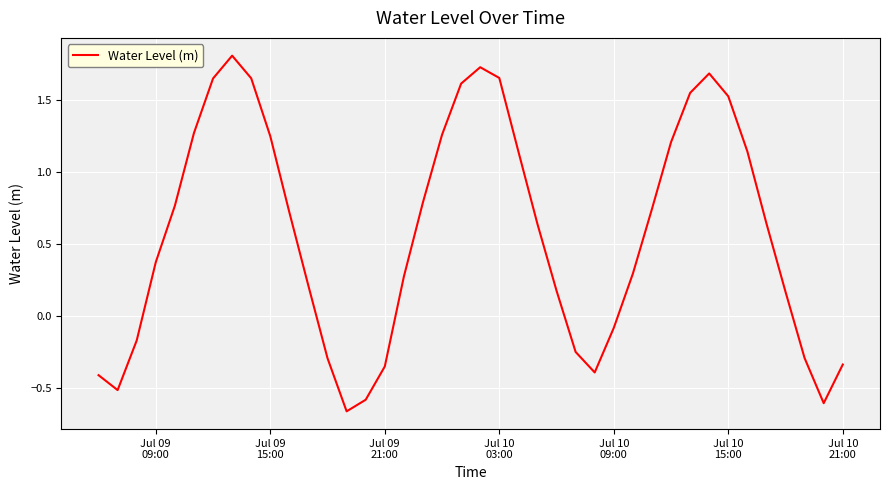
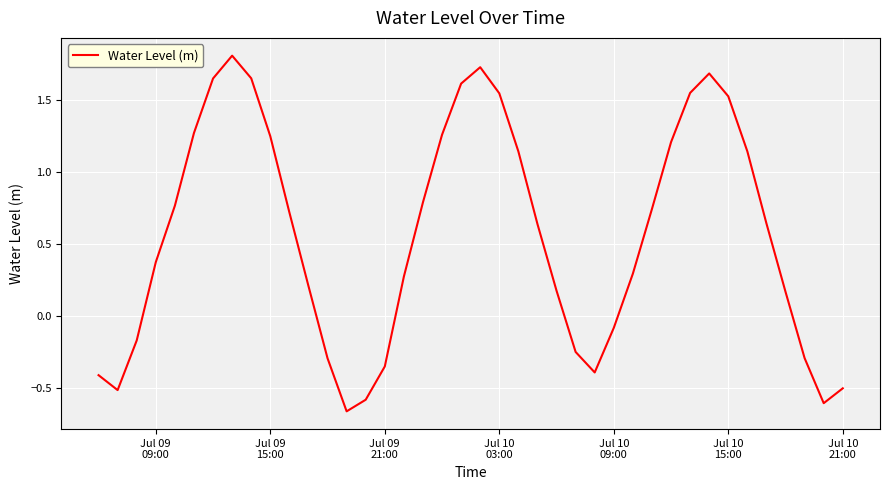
  {
    "Jul 09 09:00": 0.37,
    "Jul 09 15:00": 1.25,
    "Jul 09 21:00": -0.35,
-   "Jul 10 03:00": 1.65,
+   "Jul 10 03:00": 1.55,
    "Jul 10 09:00": -0.08,
    "Jul 10 15:00": 1.53,
-   "Jul 10 21:00": -0.34
+   "Jul 10 21:00": -0.50
  }
